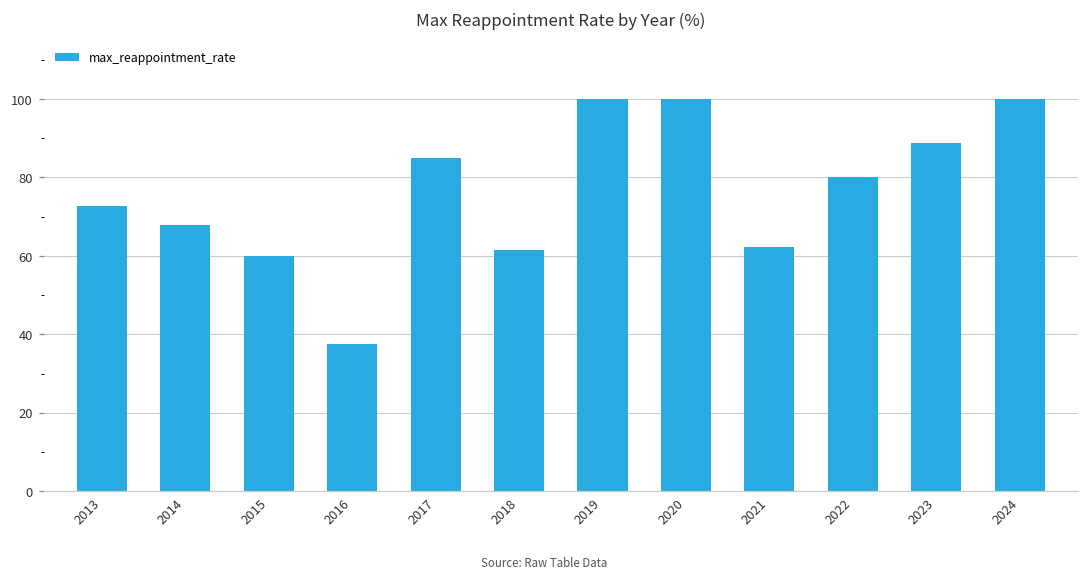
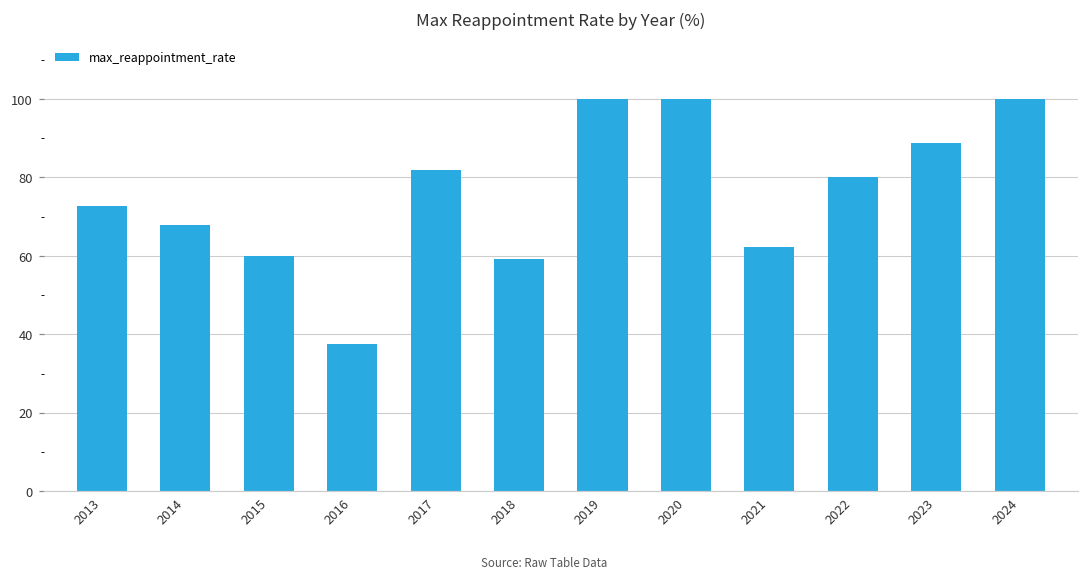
  {
    "2013": 73,
    "2014": 68,
    "2015": 60,
    "2016": 38,
-   "2017": 85,
-   "2018": 62,
+   "2017": 82,
+   "2018": 59,
    "2019": 100,
    "2020": 100,
    "2021": 62,
    "2022": 80,
    "2023": 89,
    "2024": 100
  }
